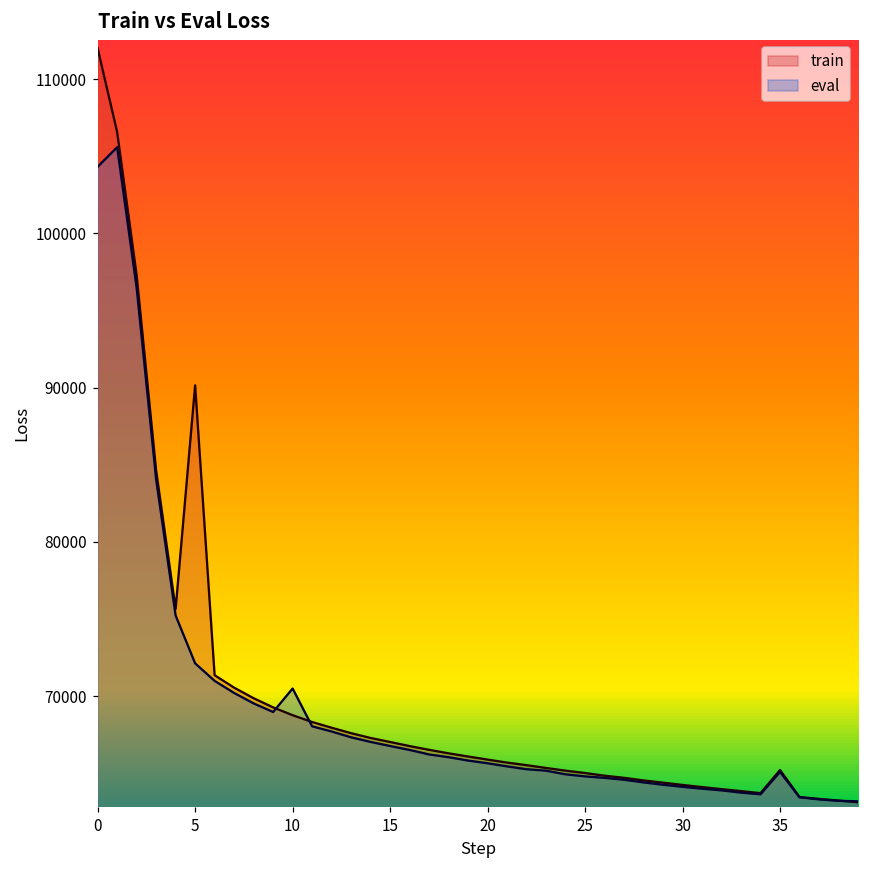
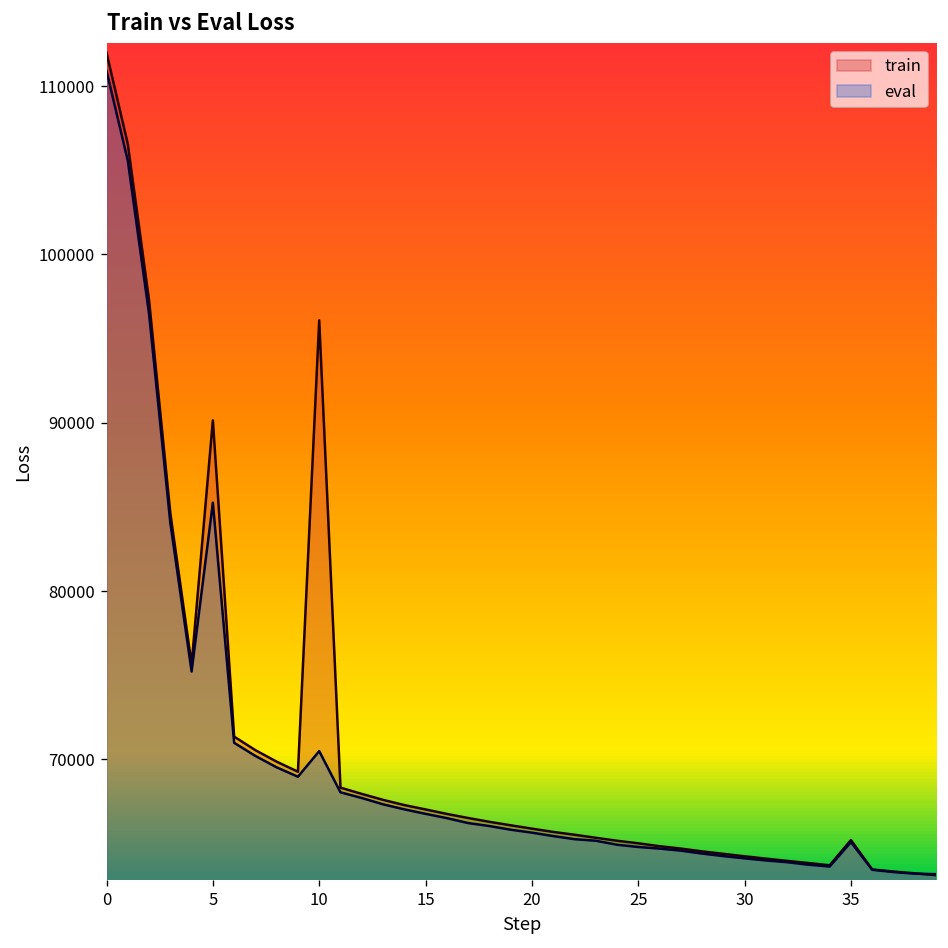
  {
    "train": {
      "0": 112000,
      "5": 90100,
-     "10": 68800,
+     "10": 96100,
      "15": 67000,
      "20": 65900,
      "25": 65000
    },
    "eval": {
-     "0": 104300,
-     "5": 72100,
+     "0": 110900,
+     "5": 85300,
      "10": 70500,
      "15": 66800,
      "20": 65600,
      "25": 64800
    }
  }
